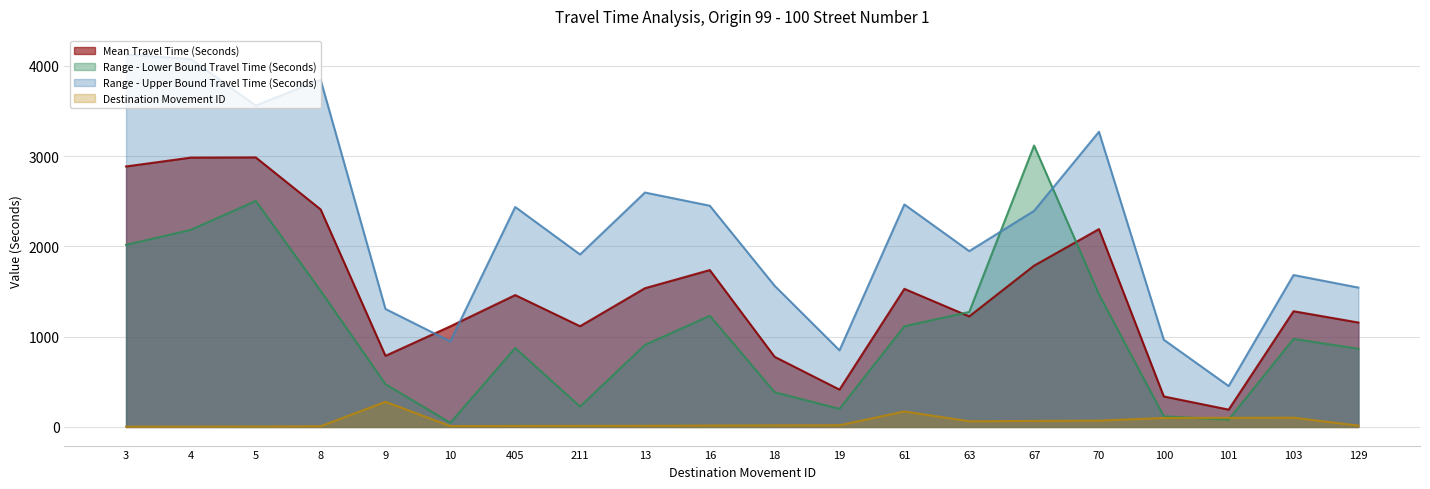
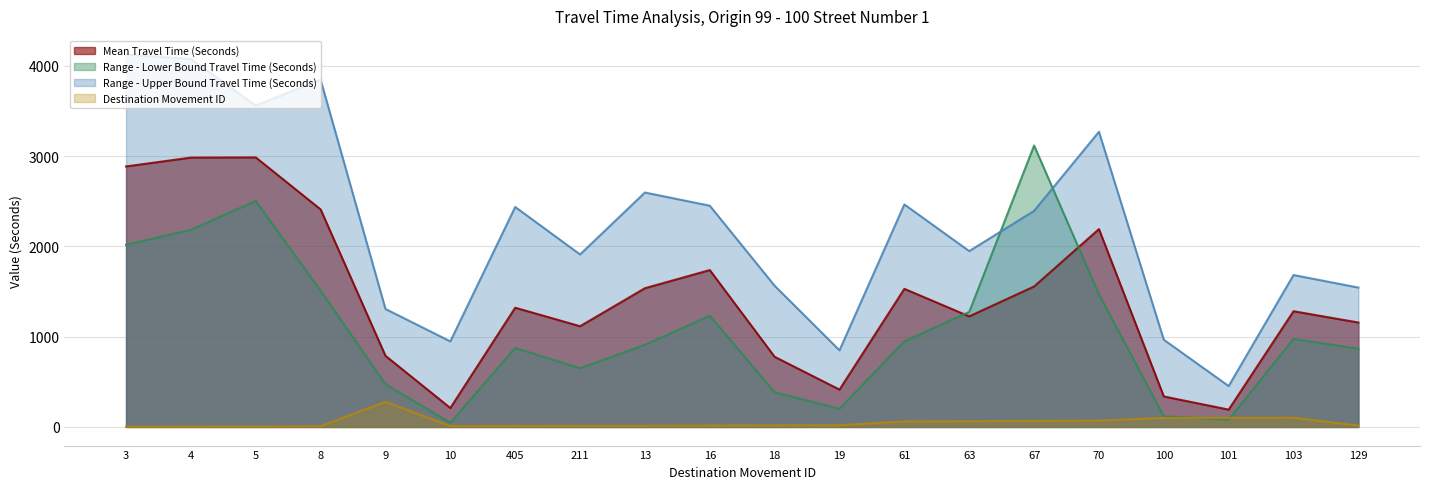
  {
    "Mean Travel Time (Seconds)": {
      "3": 2900,
      "4": 3000,
      "5": 3000,
      "8": 2400,
      "9": 800,
-     "10": 1100,
-     "405": 1500,
+     "10": 200,
+     "405": 1300,
      "211": 1100,
      "13": 1500,
      "16": 1700,
      "18": 800,
      "19": 400,
      "61": 1500,
      "63": 1200,
-     "67": 1800,
+     "67": 1600,
      "70": 2200,
      "100": 300,
      "101": 200,
      "103": 1300,
      "129": 1200
    },
    "Range - Lower Bound Travel Time (Seconds)": {
      "3": 2000,
      "4": 2200,
      "5": 2500,
      "8": 1500,
      "9": 500,
      "10": 0,
      "405": 900,
-     "211": 200,
+     "211": 700,
      "13": 900,
      "16": 1200,
      "18": 400,
      "19": 200,
-     "61": 1100,
+     "61": 900,
      "63": 1300,
      "67": 3100,
      "70": 1500,
      "103": 1000,
      "129": 900
    },
    "Range - Upper Bound Travel Time (Seconds)": {
      "9": 1300,
      "10": 900,
      "405": 2400,
      "211": 1900,
      "13": 2600,
      "16": 2500,
      "18": 1600,
      "19": 800,
      "61": 2500,
      "63": 1900,
      "67": 2400,
      "70": 3300,
      "100": 1000,
      "101": 500,
      "103": 1700,
      "129": 1500
    },
    "Destination Movement ID": {
      "3": 0,
      "4": 0,
      "5": 0,
      "8": 0,
      "9": 300,
      "10": 0,
      "405": 0,
      "211": 0,
      "13": 0,
      "16": 0,
      "18": 0,
      "19": 0,
-     "61": 200,
+     "61": 100,
      "63": 100,
      "67": 100,
      "70": 100,
      "103": 100,
      "129": 0
    }
  }
